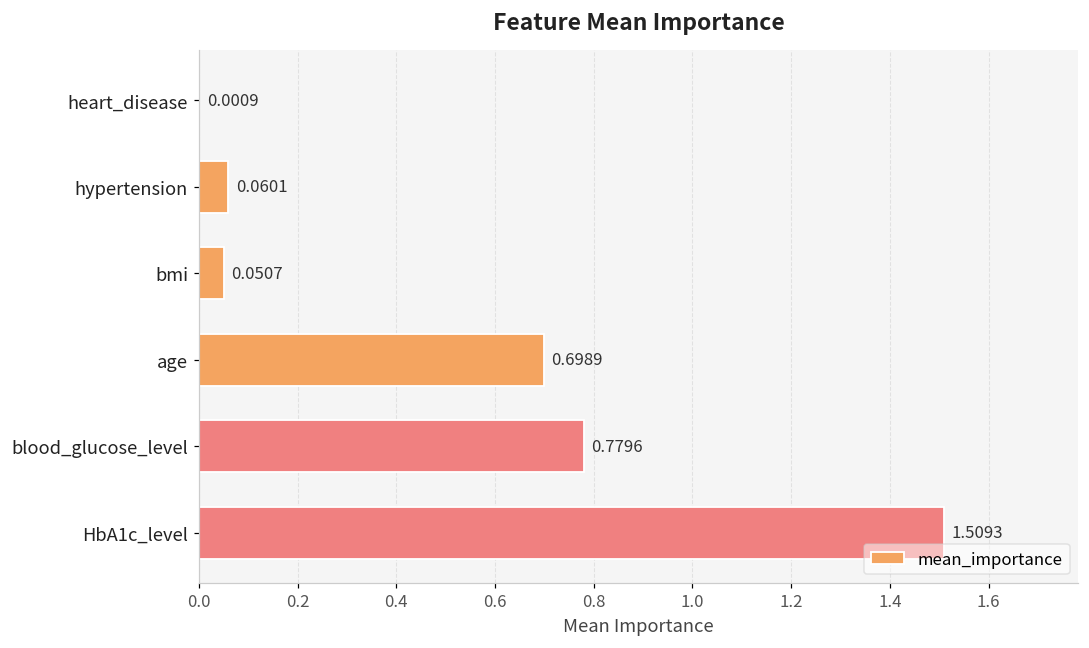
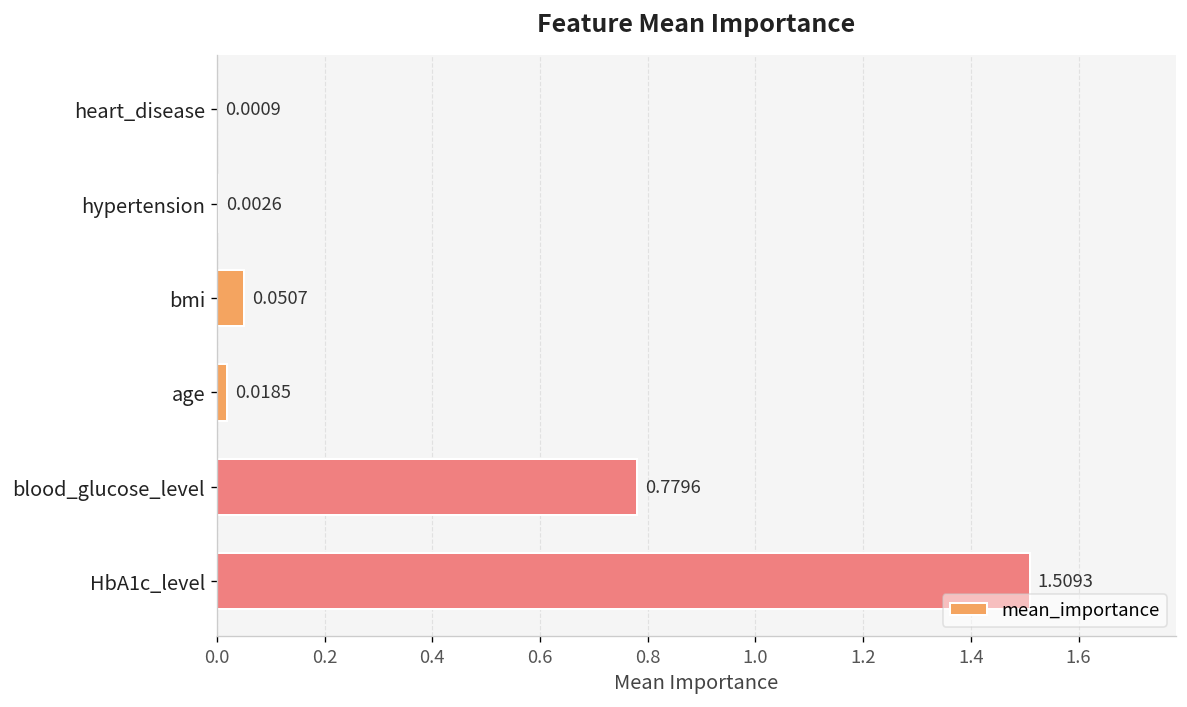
  {
    "heart_disease": 0.0009,
-   "hypertension": 0.0601,
+   "hypertension": 0.0026,
    "bmi": 0.0507,
-   "age": 0.6989,
+   "age": 0.0185,
    "blood_glucose_level": 0.7796,
    "HbA1c_level": 1.5093
  }
